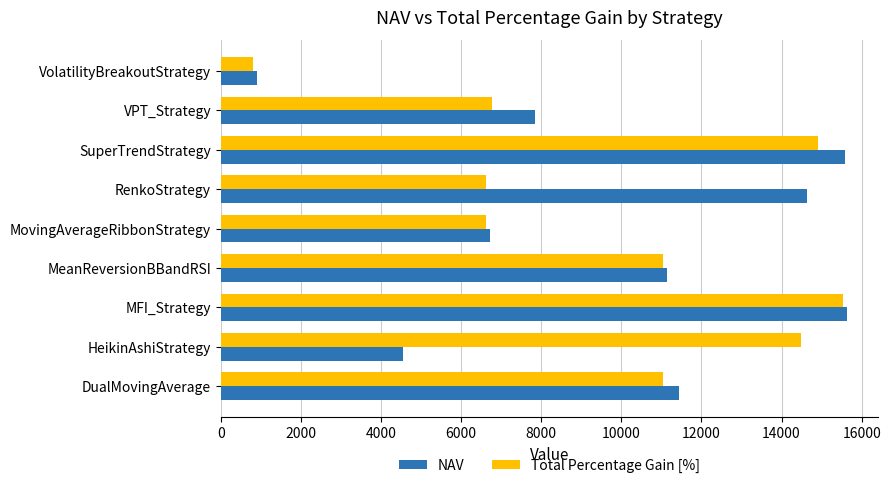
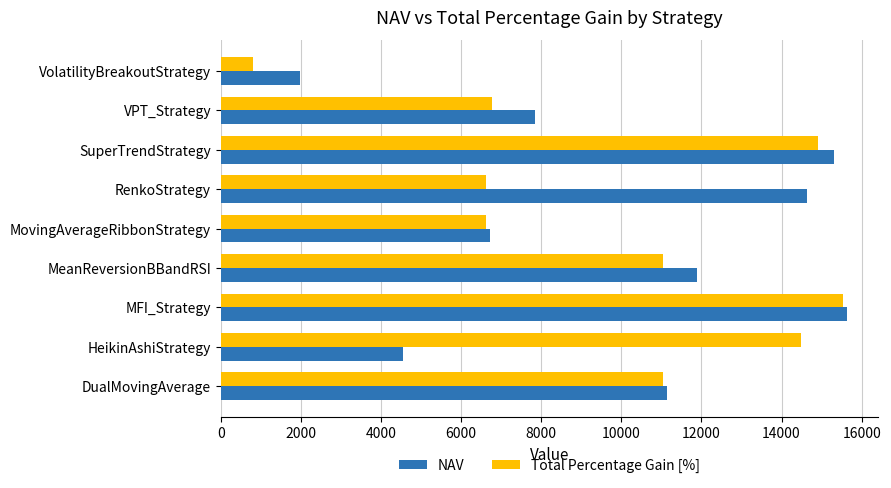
  {
    "NAV": {
-     "VolatilityBreakoutStrategy": 900,
+     "VolatilityBreakoutStrategy": 2000,
      "VPT_Strategy": 7800,
-     "SuperTrendStrategy": 15600,
+     "SuperTrendStrategy": 15300,
      "RenkoStrategy": 14600,
      "MovingAverageRibbonStrategy": 6700,
-     "MeanReversionBBandRSI": 11100,
+     "MeanReversionBBandRSI": 11900,
      "MFI_Strategy": 15600,
      "HeikinAshiStrategy": 4500,
-     "DualMovingAverage": 11400
+     "DualMovingAverage": 11100
    },
    "Total Percentage Gain [%]": {
      "VolatilityBreakoutStrategy": 800,
      "VPT_Strategy": 6800,
      "SuperTrendStrategy": 14900,
      "RenkoStrategy": 6600,
      "MovingAverageRibbonStrategy": 6600,
      "MeanReversionBBandRSI": 11000,
      "MFI_Strategy": 15500,
      "HeikinAshiStrategy": 14500,
      "DualMovingAverage": 11000
    }
  }
